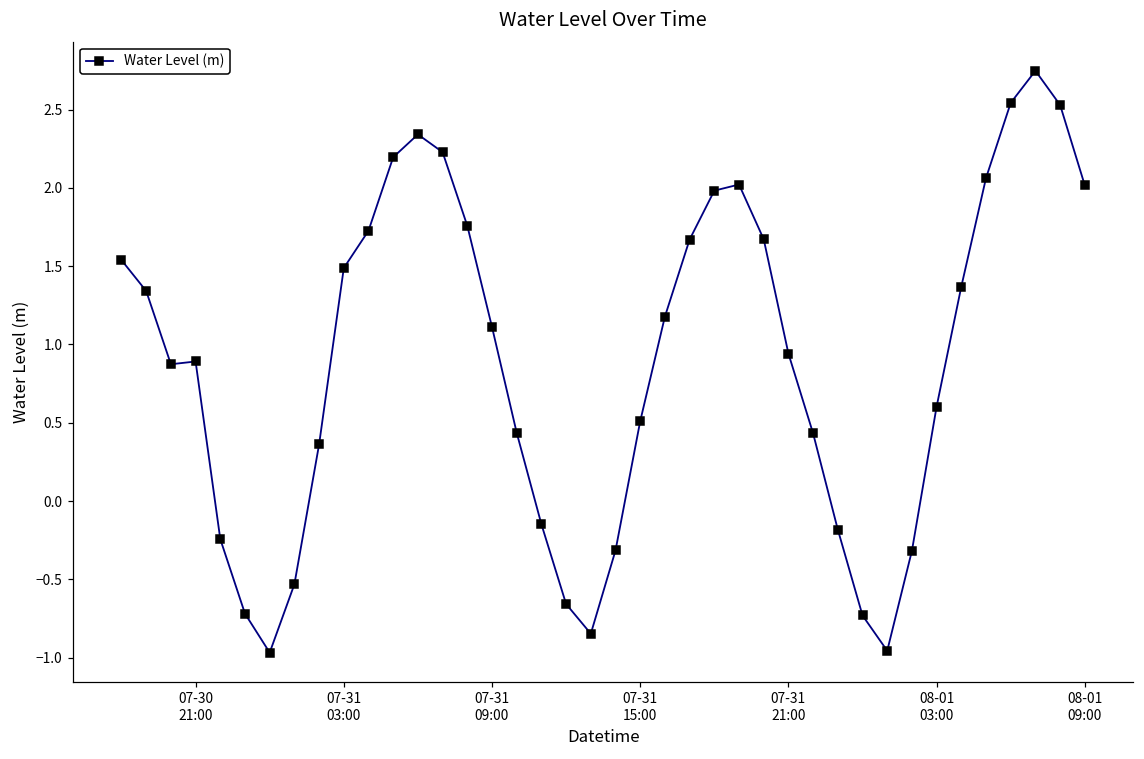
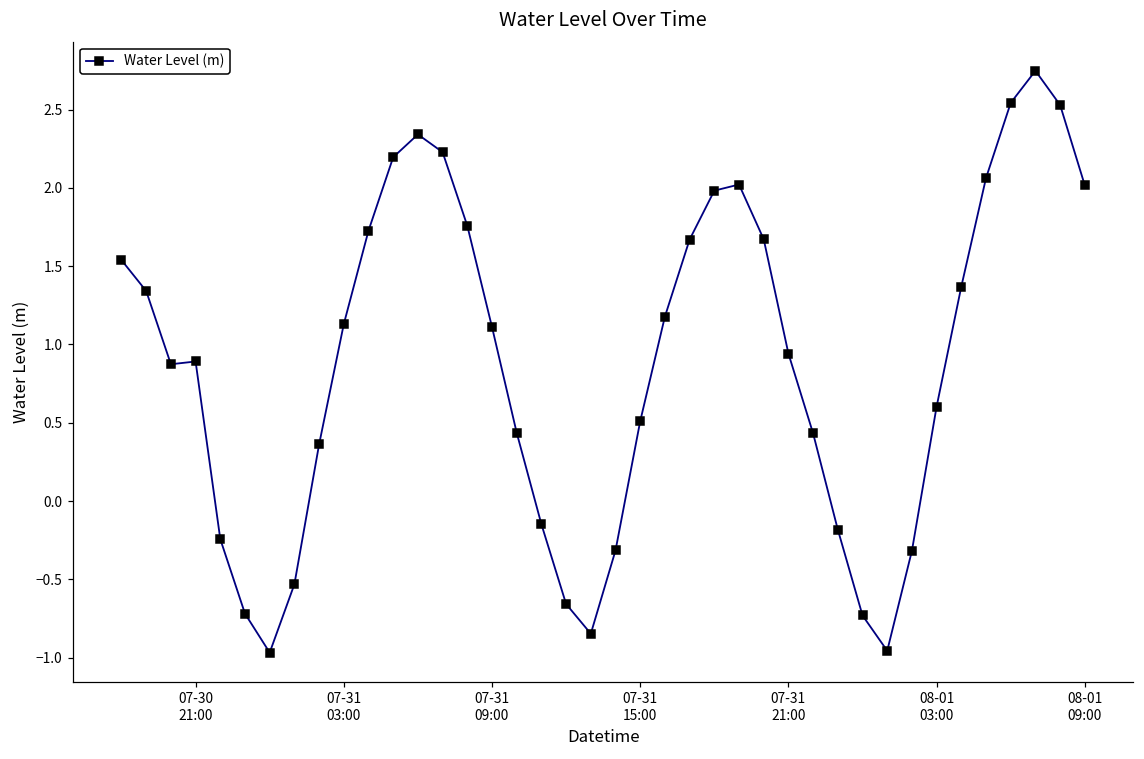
  {
    "07-30 21:00": 0.89,
-   "07-31 03:00": 1.49,
+   "07-31 03:00": 1.13,
    "07-31 09:00": 1.11,
    "07-31 15:00": 0.51,
    "07-31 21:00": 0.94,
    "08-01 03:00": 0.60,
    "08-01 09:00": 2.02
  }
